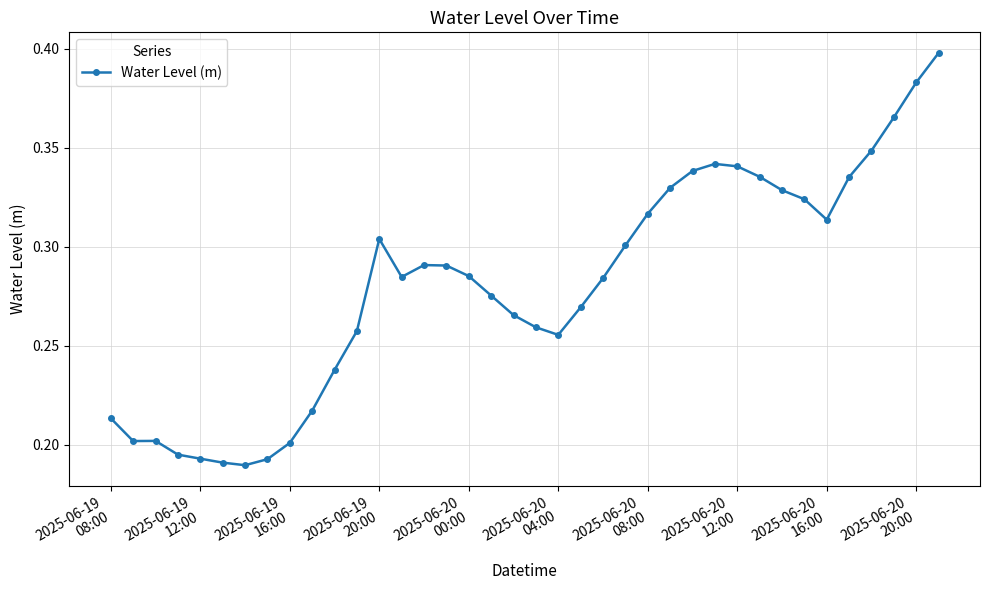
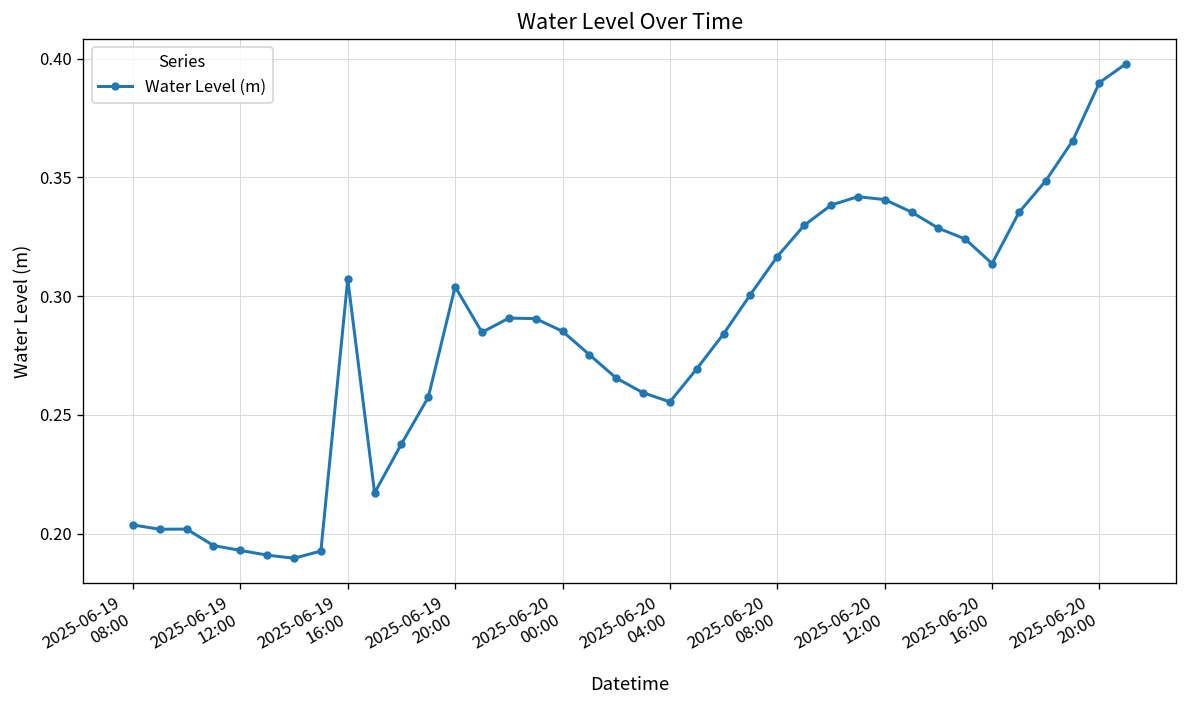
  {
-   "2025-06-19 08:00": 0.213,
+   "2025-06-19 08:00": 0.204,
    "2025-06-19 12:00": 0.193,
-   "2025-06-19 16:00": 0.201,
+   "2025-06-19 16:00": 0.307,
    "2025-06-19 20:00": 0.304,
    "2025-06-20 00:00": 0.285,
    "2025-06-20 04:00": 0.256,
    "2025-06-20 08:00": 0.317,
    "2025-06-20 12:00": 0.341,
    "2025-06-20 16:00": 0.314,
-   "2025-06-20 20:00": 0.383
+   "2025-06-20 20:00": 0.390
  }
